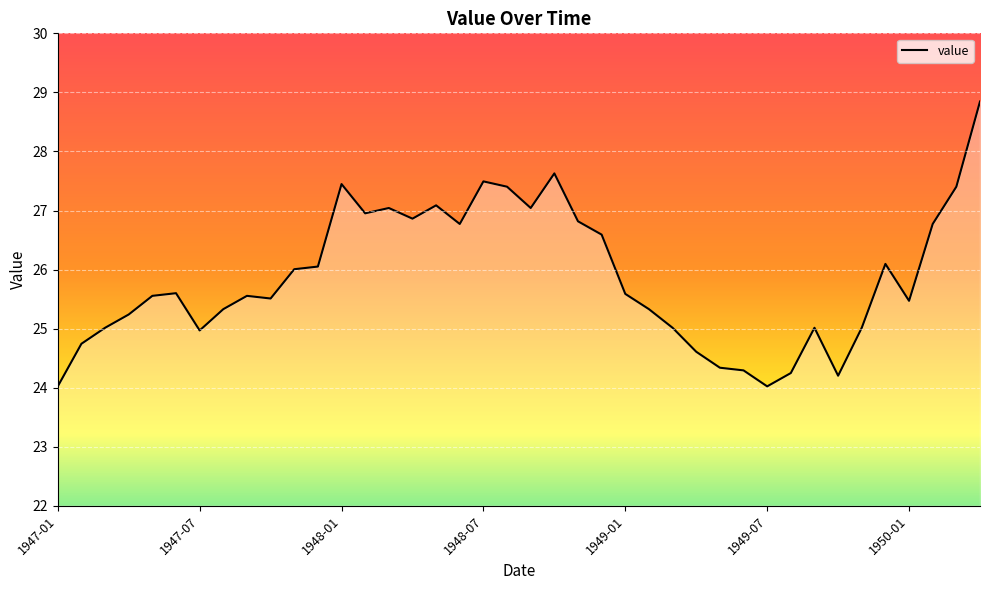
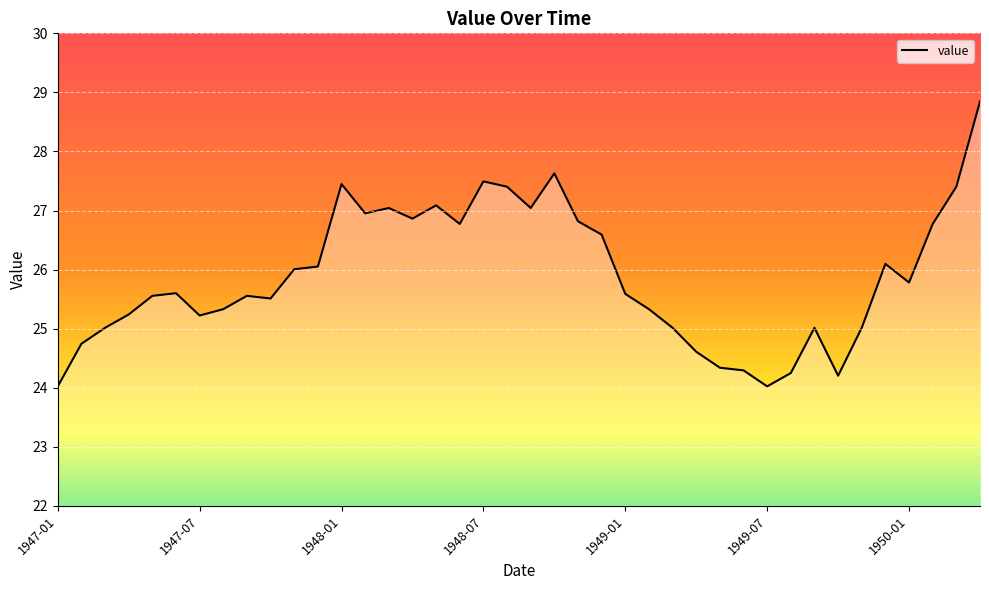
  {
    "1947-01": 24.0,
-   "1947-07": 25.0,
+   "1947-07": 25.2,
    "1948-01": 27.4,
    "1948-07": 27.5,
    "1949-01": 25.6,
    "1949-07": 24.0,
-   "1950-01": 25.5
+   "1950-01": 25.8
  }
